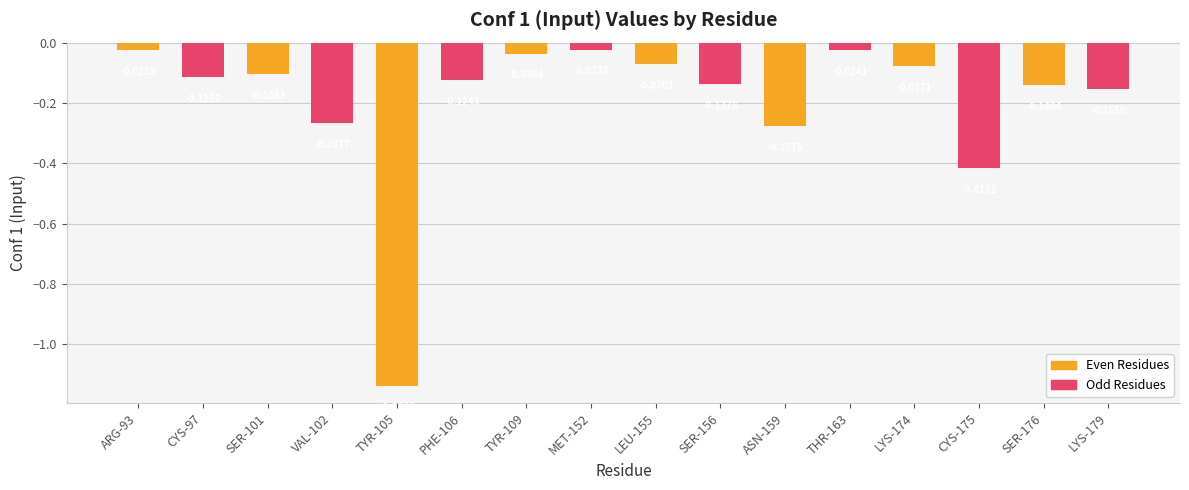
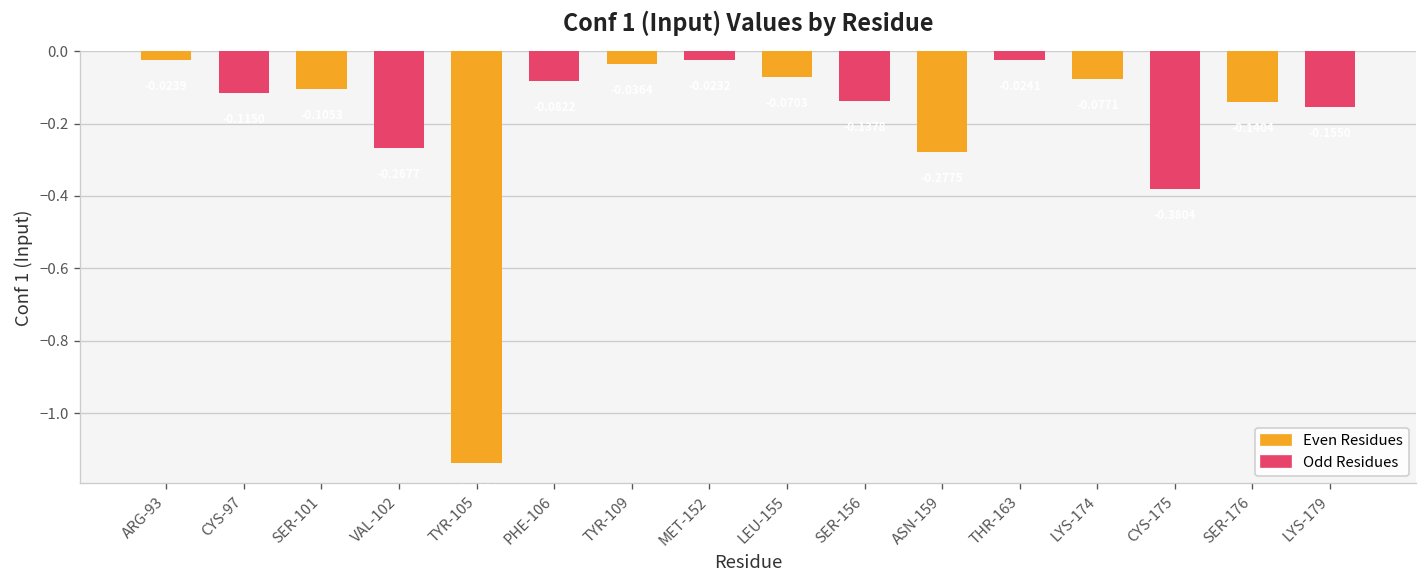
  {
    "Even Residues": {
      "ARG-93": -0.02,
      "SER-101": -0.11,
      "TYR-105": -1.14,
      "TYR-109": -0.04,
      "LEU-155": -0.07,
      "ASN-159": -0.28,
      "LYS-174": -0.08,
      "SER-176": -0.14
    },
    "Odd Residues": {
      "CYS-97": -0.12,
      "VAL-102": -0.27,
-     "PHE-106": -0.12,
+     "PHE-106": -0.08,
      "MET-152": -0.02,
      "SER-156": -0.14,
      "THR-163": -0.02,
-     "CYS-175": -0.42,
+     "CYS-175": -0.38,
      "LYS-179": -0.16
    }
  }
